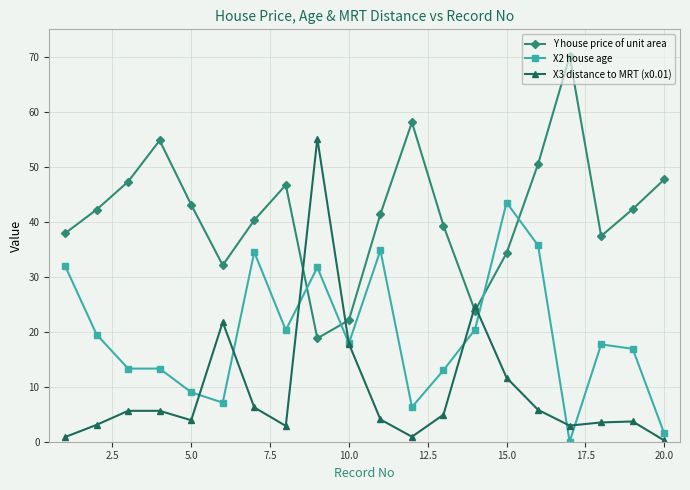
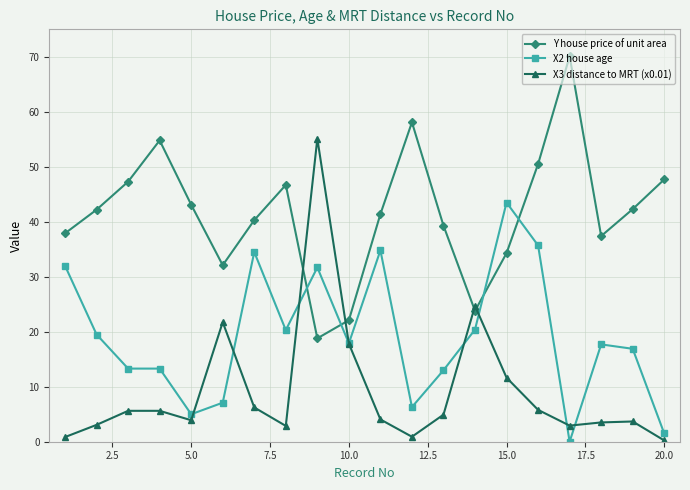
  {
    "X2 house age": {
-     "5.0": 9,
+     "5.0": 5,
      "15.0": 44,
      "20.0": 2
    }
  }
